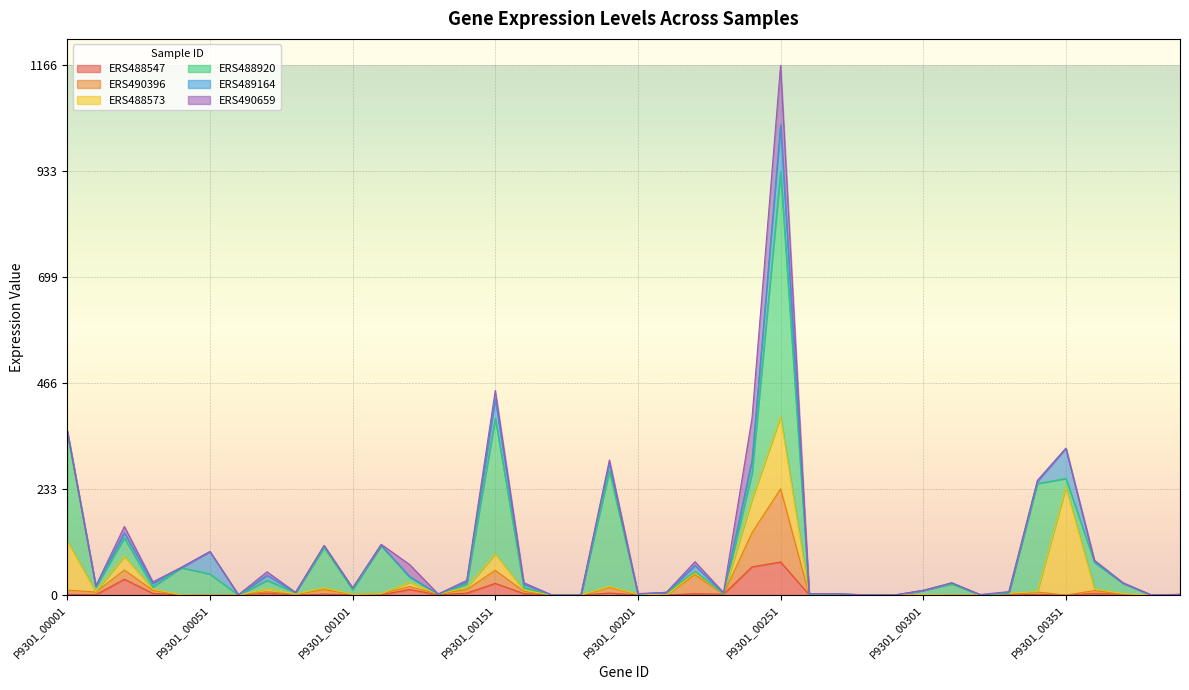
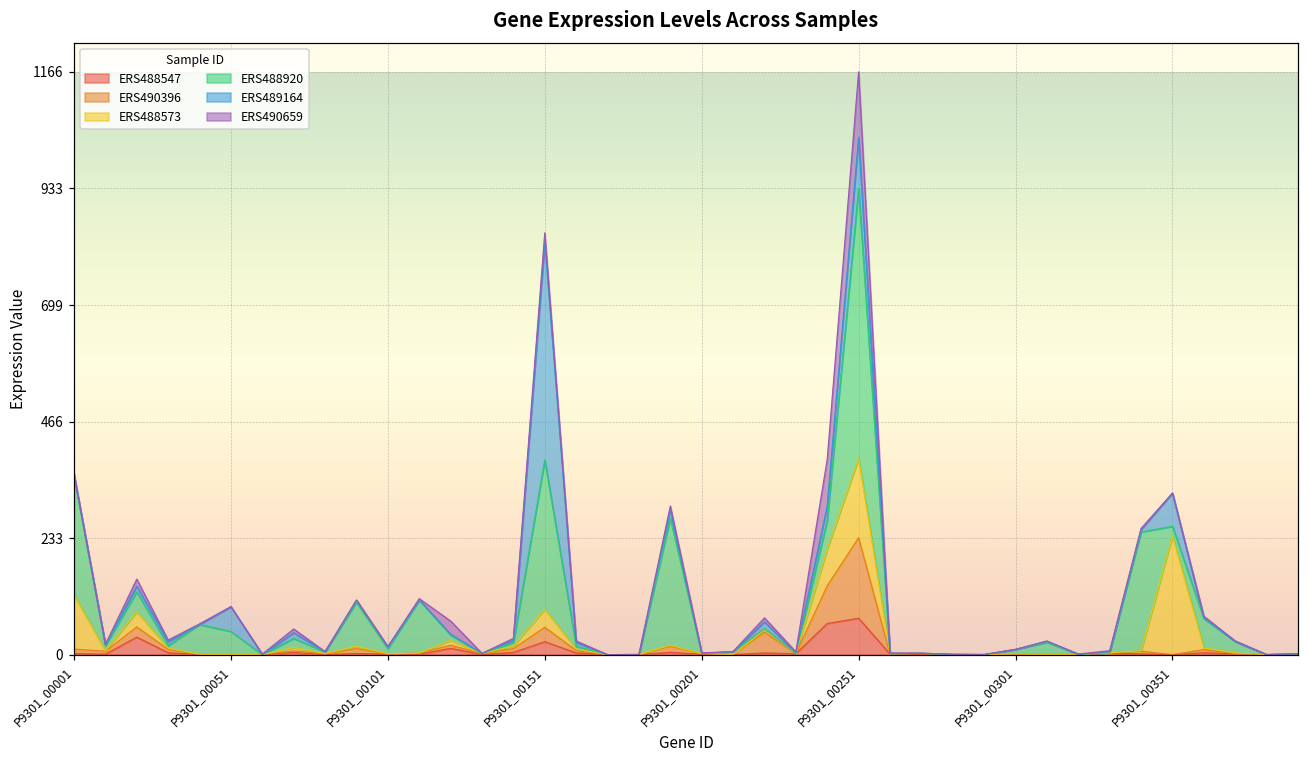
  {
    "ERS488573": {
      "P9301_00001": 110,
      "P9301_00151": 40,
      "P9301_00251": 160,
      "P9301_00351": 240
    },
    "ERS488920": {
      "P9301_00051": 50,
      "P9301_00151": 300,
      "P9301_00251": 540,
      "P9301_00351": 20
    },
    "ERS489164": {
-     "P9301_00151": 40,
+     "P9301_00151": 440,
      "P9301_00251": 100
    },
    "ERS490659": {
      "P9301_00151": 20,
      "P9301_00251": 130
    }
  }
